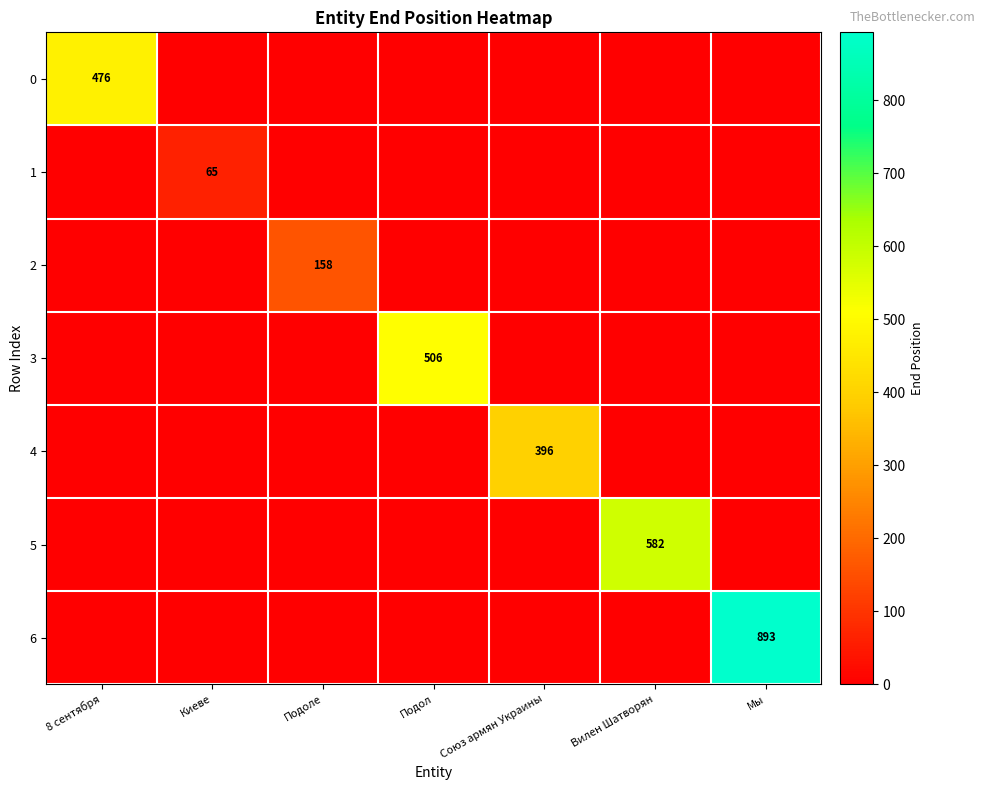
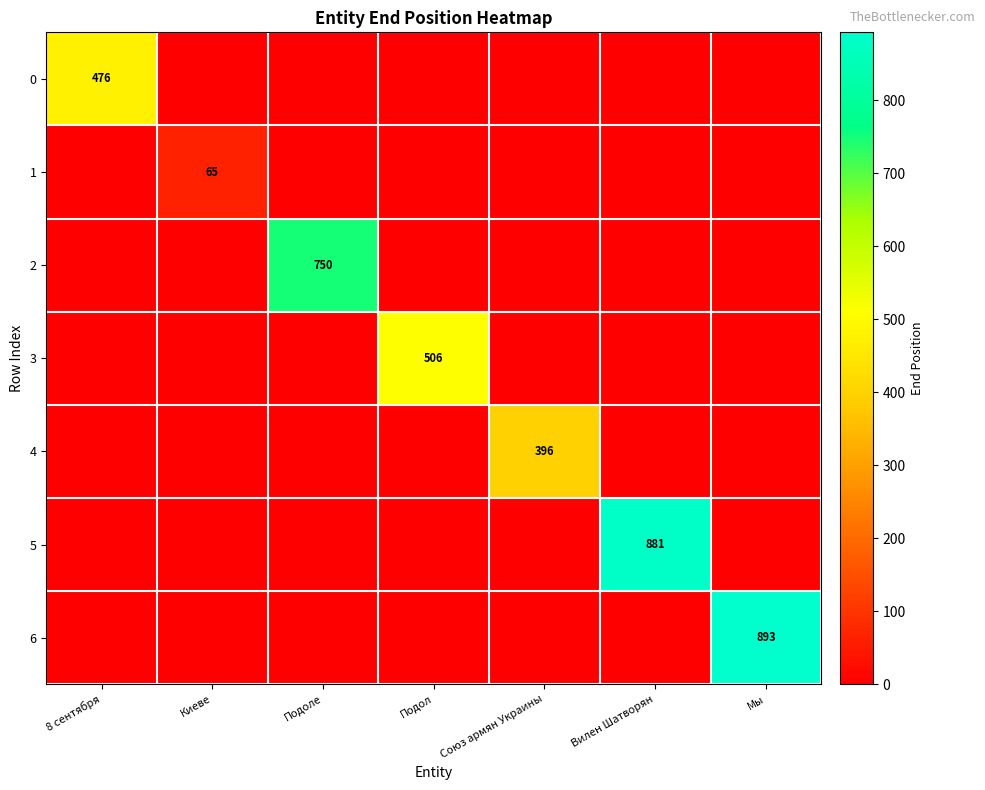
  {
    "0": {
      "8 сентября": 476
    },
    "1": {
      "Киеве": 65
    },
    "2": {
-     "Подоле": 158
+     "Подоле": 750
    },
    "3": {
      "Подол": 506
    },
    "4": {
      "Союз армян Украины": 396
    },
    "5": {
-     "Вилен Шатворян": 582
+     "Вилен Шатворян": 881
    },
    "6": {
      "Мы": 893
    }
  }
